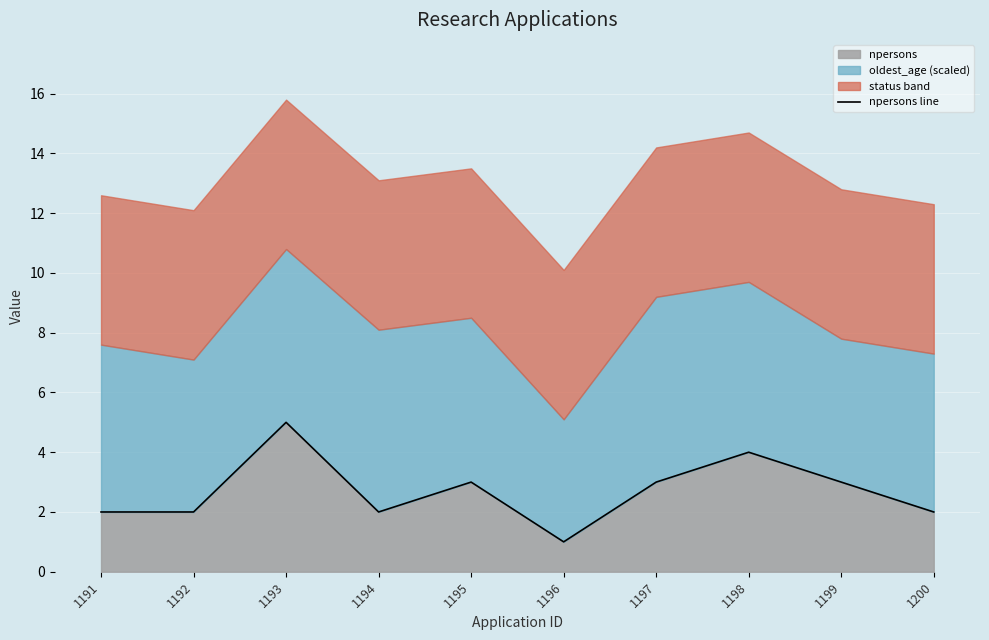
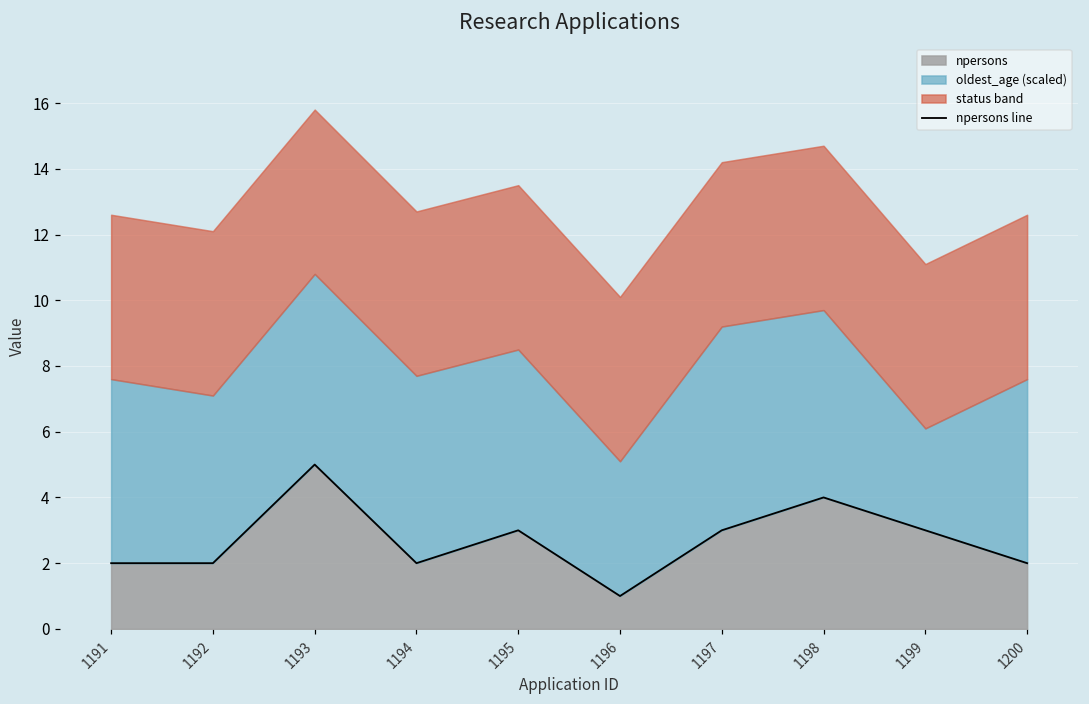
  {
    "npersons": {
      "1191": 2.0,
      "1192": 2.0,
      "1193": 5.0,
      "1194": 2.0,
      "1195": 3.0,
      "1196": 1.0,
      "1197": 3.0,
      "1198": 4.0,
      "1199": 3.0,
      "1200": 2.0
    },
    "oldest_age (scaled)": {
      "1191": 5.6,
      "1192": 5.1,
      "1193": 5.8,
-     "1194": 6.1,
+     "1194": 5.7,
      "1195": 5.5,
      "1196": 4.1,
      "1197": 6.2,
      "1198": 5.7,
-     "1199": 4.8,
-     "1200": 5.3
+     "1199": 3.1,
+     "1200": 5.6
    },
    "status band": {
      "1191": 5.0,
      "1192": 5.0,
      "1193": 5.0,
      "1194": 5.0,
      "1195": 5.0,
      "1196": 5.0,
      "1197": 5.0,
      "1198": 5.0,
      "1199": 5.0,
      "1200": 5.0
    }
  }
